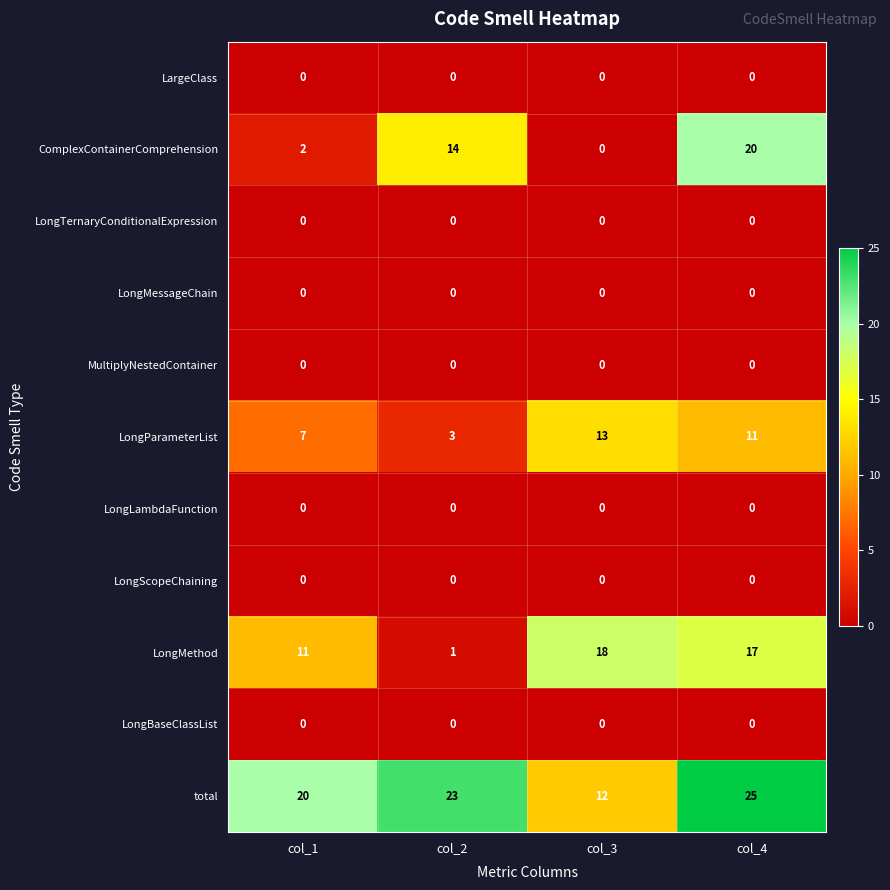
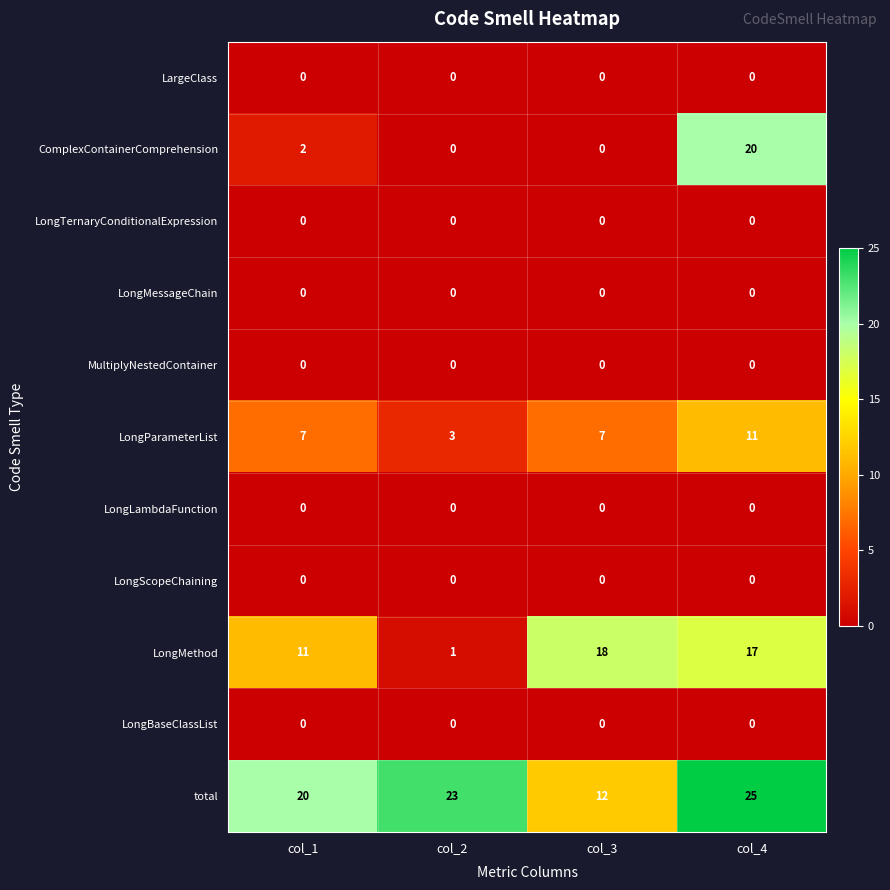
  {
    "LargeClass": {
      "col_1": 0,
      "col_2": 0,
      "col_3": 0,
      "col_4": 0
    },
    "ComplexContainerComprehension": {
      "col_1": 2,
-     "col_2": 14,
+     "col_2": 0,
      "col_3": 0,
      "col_4": 20
    },
    "LongTernaryConditionalExpression": {
      "col_1": 0,
      "col_2": 0,
      "col_3": 0,
      "col_4": 0
    },
    "LongMessageChain": {
      "col_1": 0,
      "col_2": 0,
      "col_3": 0,
      "col_4": 0
    },
    "MultiplyNestedContainer": {
      "col_1": 0,
      "col_2": 0,
      "col_3": 0,
      "col_4": 0
    },
    "LongParameterList": {
      "col_1": 7,
      "col_2": 3,
-     "col_3": 13,
+     "col_3": 7,
      "col_4": 11
    },
    "LongLambdaFunction": {
      "col_1": 0,
      "col_2": 0,
      "col_3": 0,
      "col_4": 0
    },
    "LongScopeChaining": {
      "col_1": 0,
      "col_2": 0,
      "col_3": 0,
      "col_4": 0
    },
    "LongMethod": {
      "col_1": 11,
      "col_2": 1,
      "col_3": 18,
      "col_4": 17
    },
    "LongBaseClassList": {
      "col_1": 0,
      "col_2": 0,
      "col_3": 0,
      "col_4": 0
    },
    "total": {
      "col_1": 20,
      "col_2": 23,
      "col_3": 12,
      "col_4": 25
    }
  }
